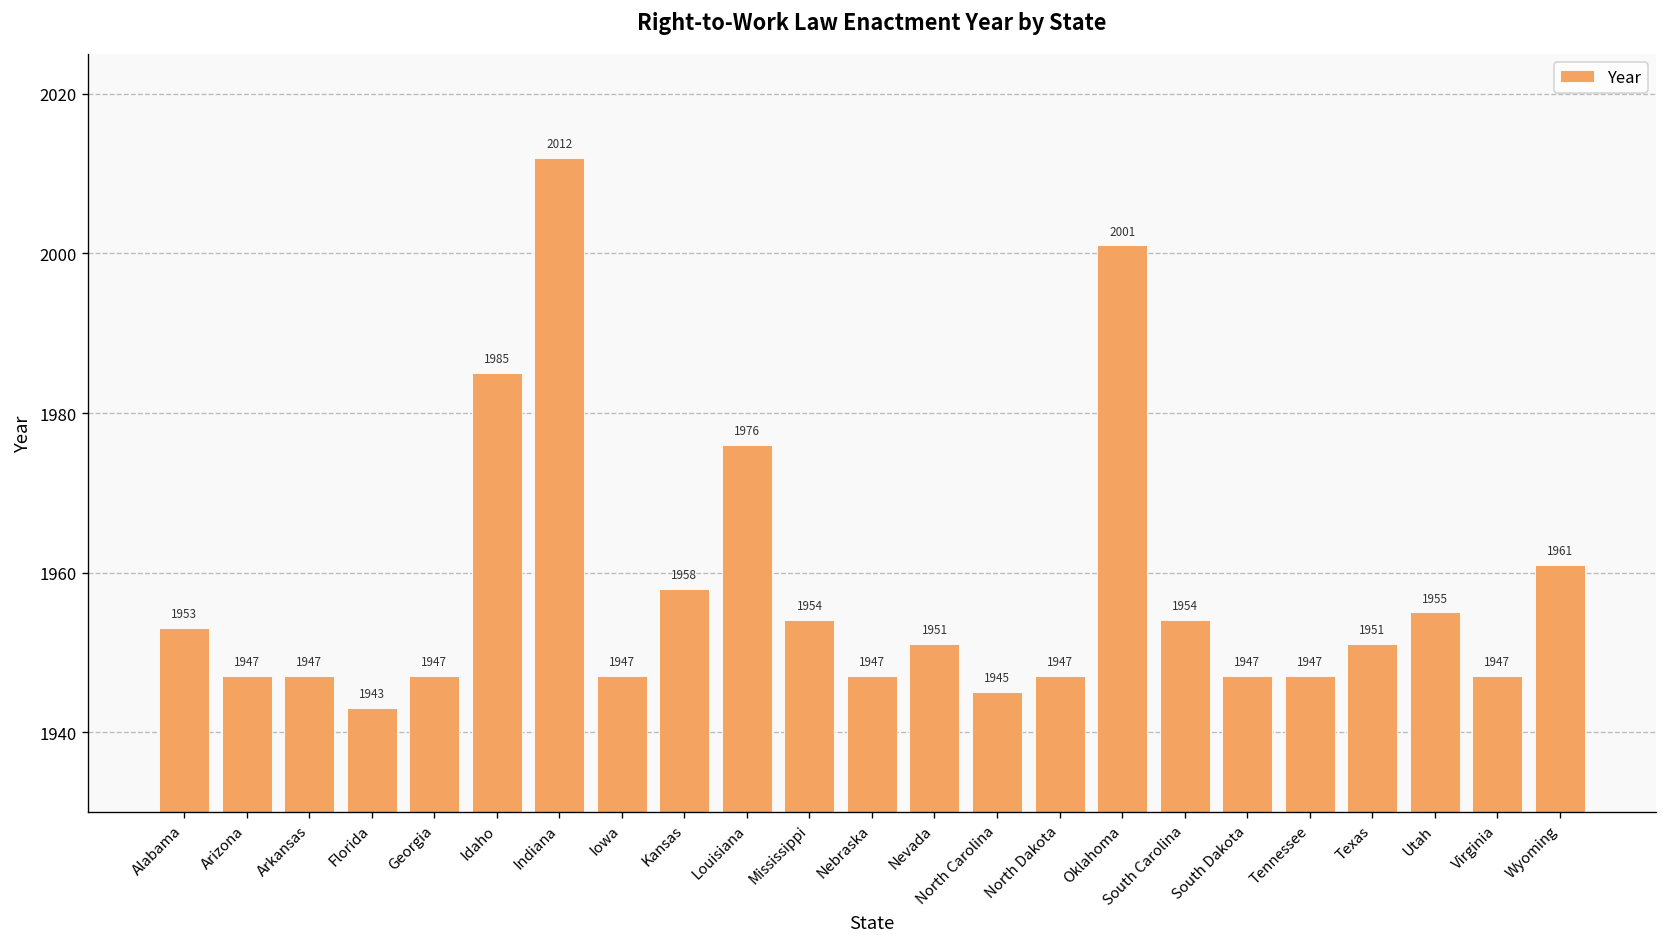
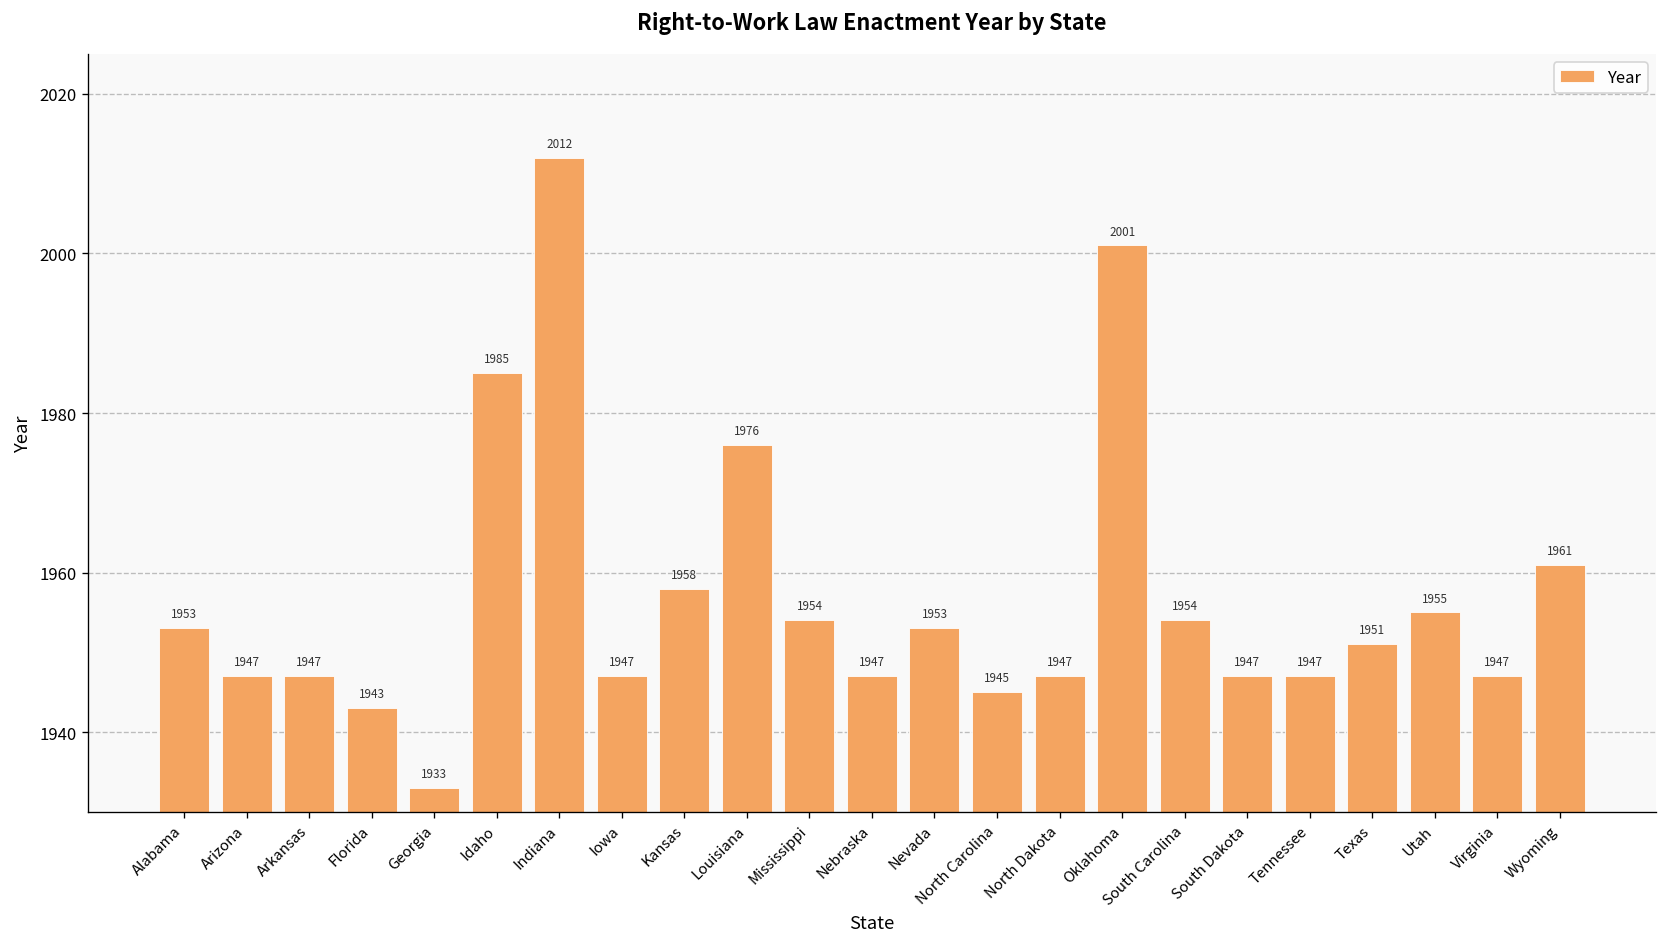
  {
    "Alabama": 1953,
    "Arizona": 1947,
    "Arkansas": 1947,
    "Florida": 1943,
-   "Georgia": 1947,
+   "Georgia": 1933,
    "Idaho": 1985,
    "Indiana": 2012,
    "Iowa": 1947,
    "Kansas": 1958,
    "Louisiana": 1976,
    "Mississippi": 1954,
    "Nebraska": 1947,
-   "Nevada": 1951,
+   "Nevada": 1953,
    "North Carolina": 1945,
    "North Dakota": 1947,
    "Oklahoma": 2001,
    "South Carolina": 1954,
    "South Dakota": 1947,
    "Tennessee": 1947,
    "Texas": 1951,
    "Utah": 1955,
    "Virginia": 1947,
    "Wyoming": 1961
  }
